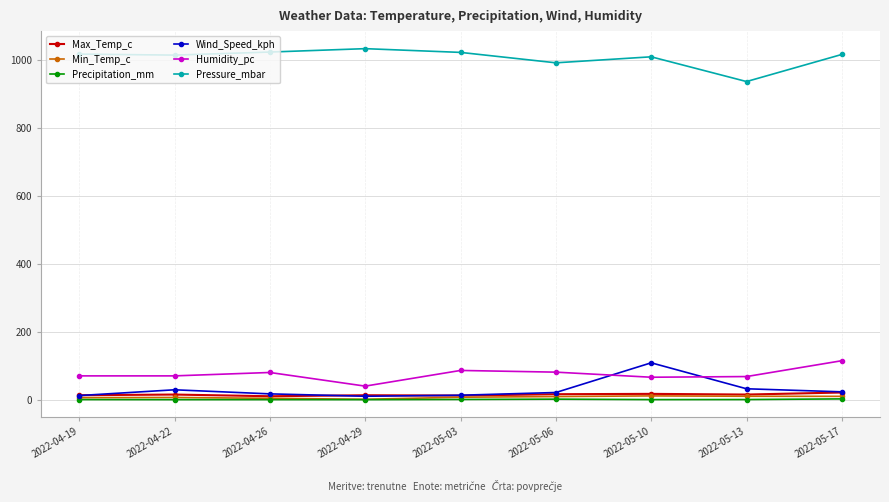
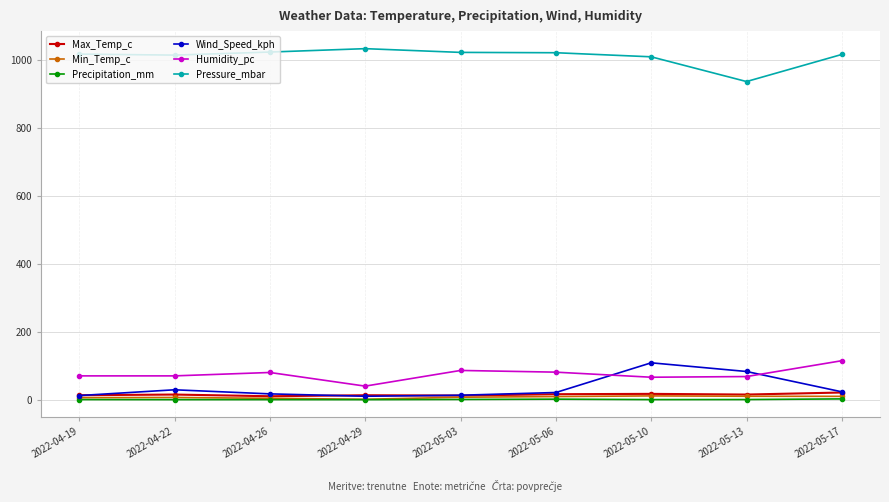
  {
    "Max_Temp_c": {
      "2022-04-22": 20
    },
    "Min_Temp_c": {
      "2022-05-17": 10
    },
    "Precipitation_mm": {
      "2022-05-06": 0,
      "2022-05-10": 0,
      "2022-05-13": 0,
      "2022-05-17": 0
    },
    "Wind_Speed_kph": {
      "2022-04-22": 30,
      "2022-05-10": 110,
-     "2022-05-13": 30
+     "2022-05-13": 80
    },
    "Humidity_pc": {
      "2022-04-19": 70,
      "2022-04-22": 70,
      "2022-04-26": 80,
      "2022-04-29": 40,
      "2022-05-03": 90,
      "2022-05-06": 80,
      "2022-05-10": 70,
      "2022-05-13": 70,
      "2022-05-17": 110
    },
    "Pressure_mbar": {
      "2022-04-29": 1030,
      "2022-05-03": 1020,
-     "2022-05-06": 990,
+     "2022-05-06": 1020,
      "2022-05-10": 1010,
      "2022-05-13": 940,
      "2022-05-17": 1020
    }
  }
